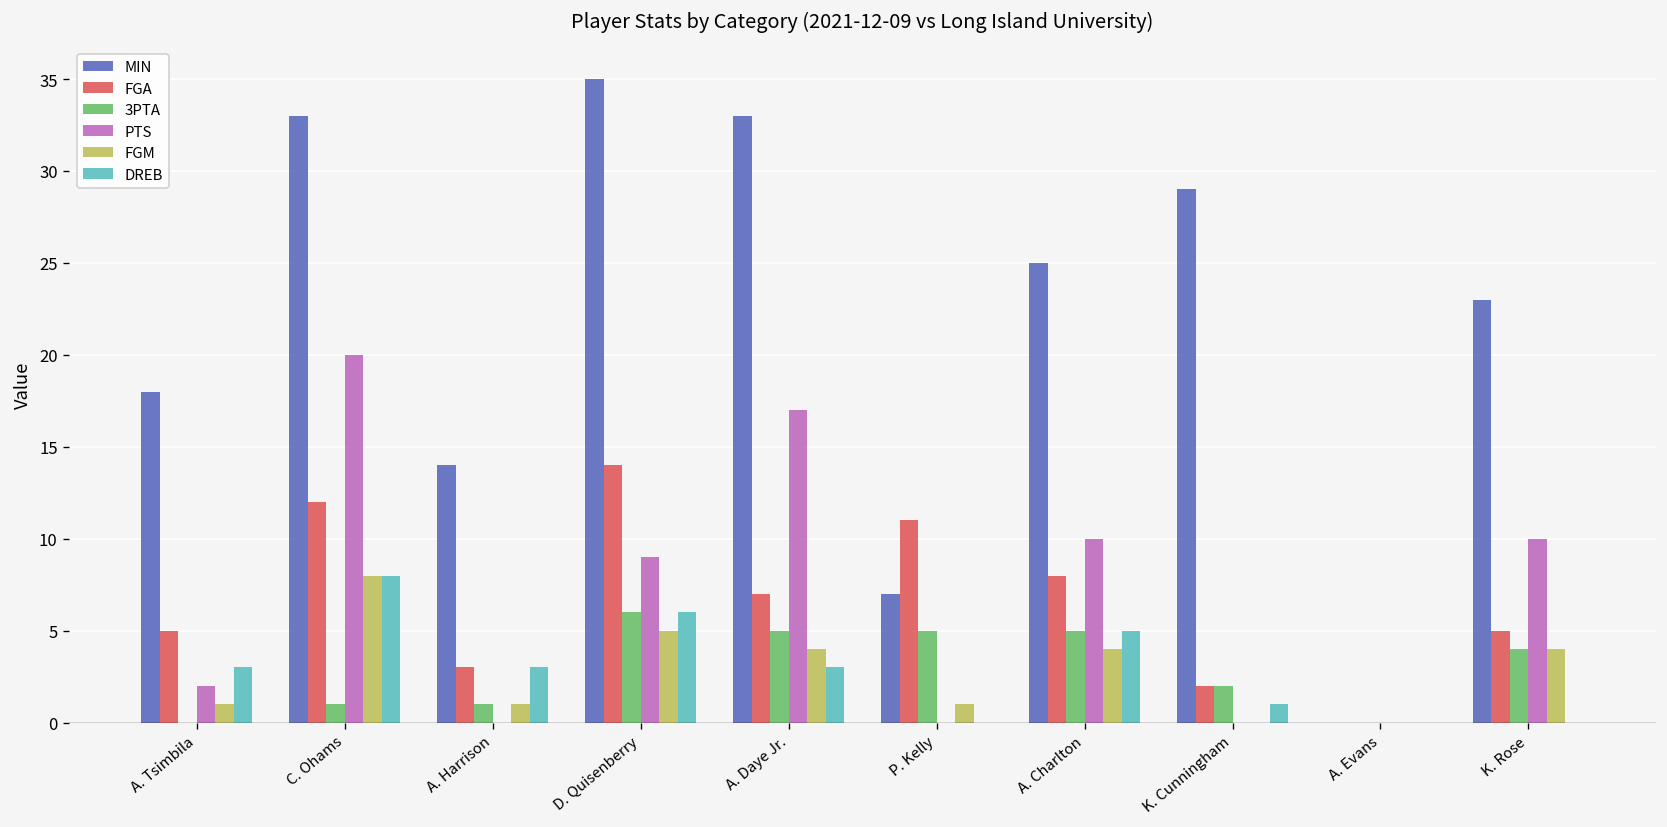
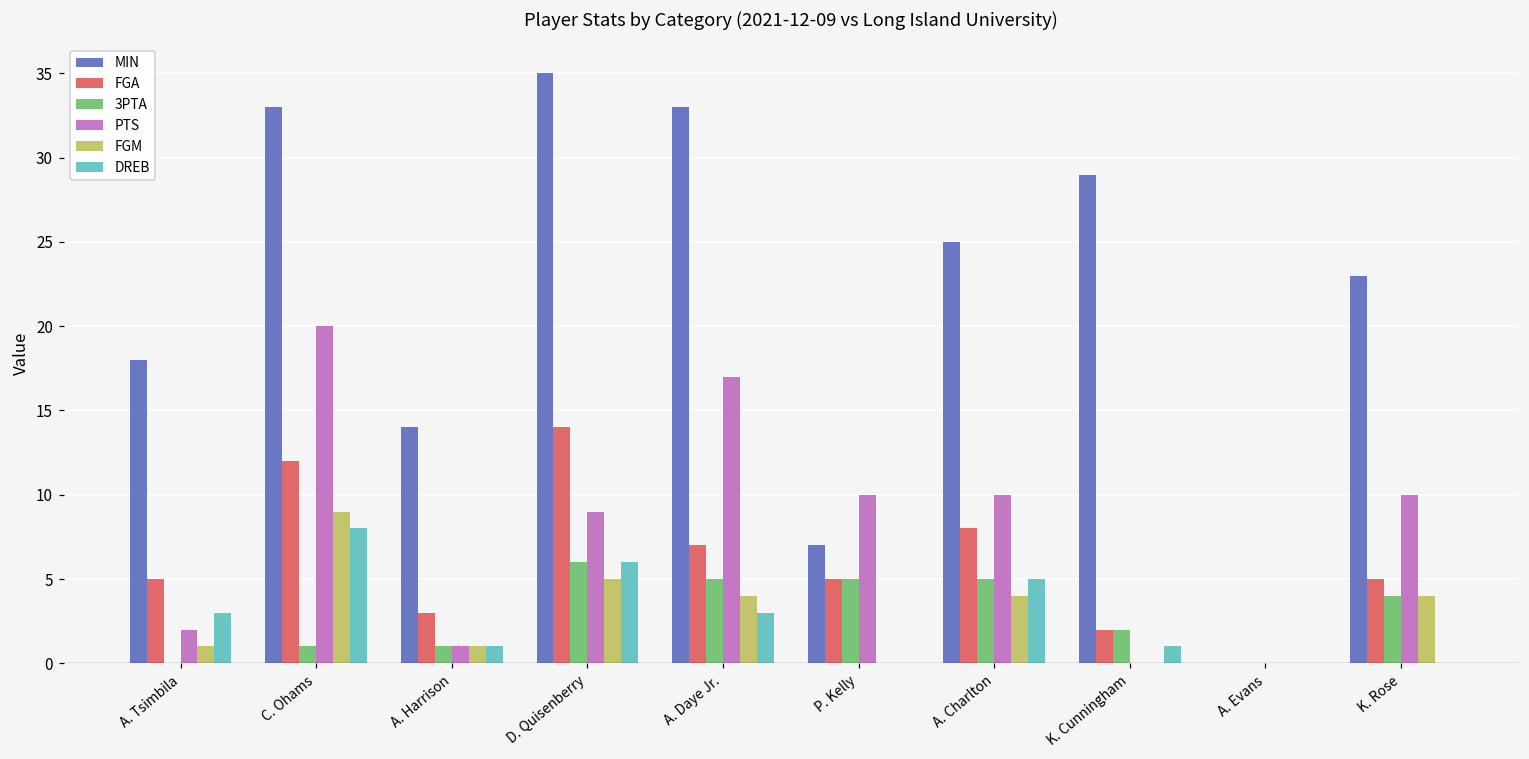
  {
    "MIN": {
      "A. Tsimbila": 18,
      "C. Ohams": 33,
      "A. Harrison": 14,
      "D. Quisenberry": 35,
      "A. Daye Jr.": 33,
      "P. Kelly": 7,
      "A. Charlton": 25,
      "K. Cunningham": 29,
      "A. Evans": 0,
      "K. Rose": 23
    },
    "FGA": {
      "A. Tsimbila": 5,
      "C. Ohams": 12,
      "A. Harrison": 3,
      "D. Quisenberry": 14,
      "A. Daye Jr.": 7,
-     "P. Kelly": 11,
+     "P. Kelly": 5,
      "A. Charlton": 8,
      "K. Cunningham": 2,
      "A. Evans": 0,
      "K. Rose": 5
    },
    "3PTA": {
      "A. Tsimbila": 0,
      "C. Ohams": 1,
      "A. Harrison": 1,
      "D. Quisenberry": 6,
      "A. Daye Jr.": 5,
      "P. Kelly": 5,
      "A. Charlton": 5,
      "K. Cunningham": 2,
      "A. Evans": 0,
      "K. Rose": 4
    },
    "PTS": {
      "A. Tsimbila": 2,
      "C. Ohams": 20,
-     "A. Harrison": 0,
+     "A. Harrison": 1,
      "D. Quisenberry": 9,
      "A. Daye Jr.": 17,
-     "P. Kelly": 0,
+     "P. Kelly": 10,
      "A. Charlton": 10,
      "K. Cunningham": 0,
      "A. Evans": 0,
      "K. Rose": 10
    },
    "FGM": {
      "A. Tsimbila": 1,
-     "C. Ohams": 8,
+     "C. Ohams": 9,
      "A. Harrison": 1,
      "D. Quisenberry": 5,
      "A. Daye Jr.": 4,
-     "P. Kelly": 1,
+     "P. Kelly": 0,
      "A. Charlton": 4,
      "K. Cunningham": 0,
      "A. Evans": 0,
      "K. Rose": 4
    },
    "DREB": {
      "A. Tsimbila": 3,
      "C. Ohams": 8,
-     "A. Harrison": 3,
+     "A. Harrison": 1,
      "D. Quisenberry": 6,
      "A. Daye Jr.": 3,
      "P. Kelly": 0,
      "A. Charlton": 5,
      "K. Cunningham": 1,
      "A. Evans": 0,
      "K. Rose": 0
    }
  }
